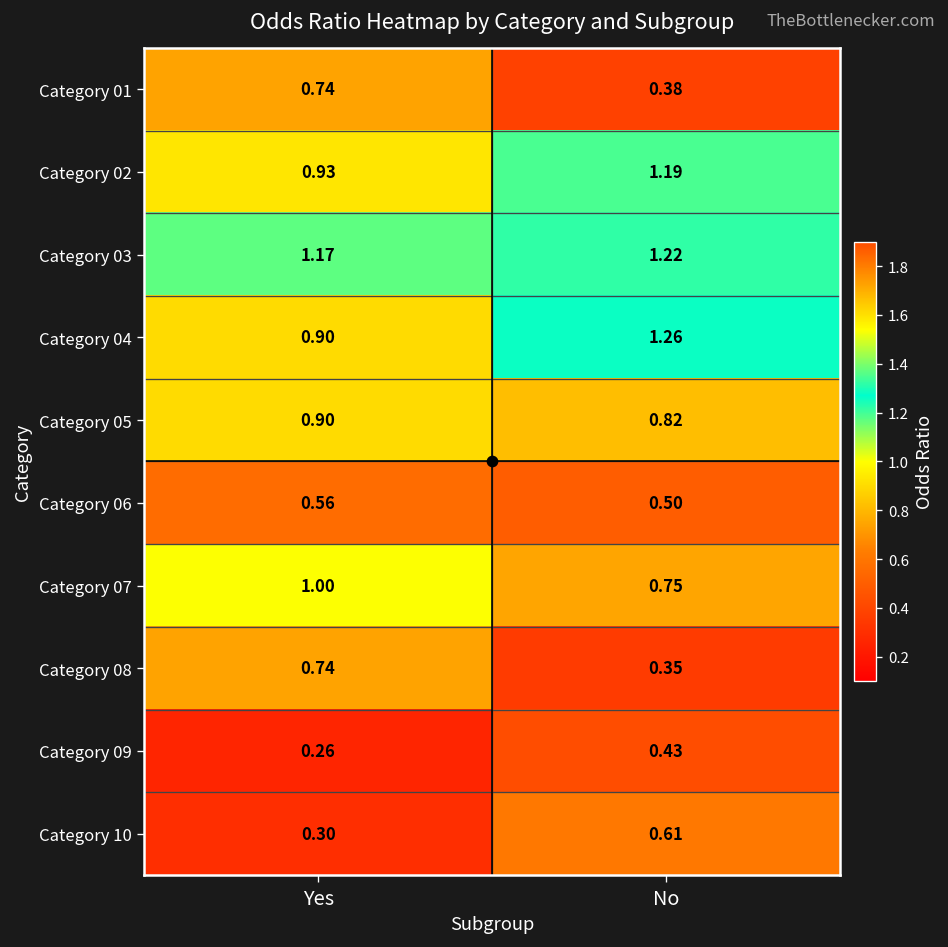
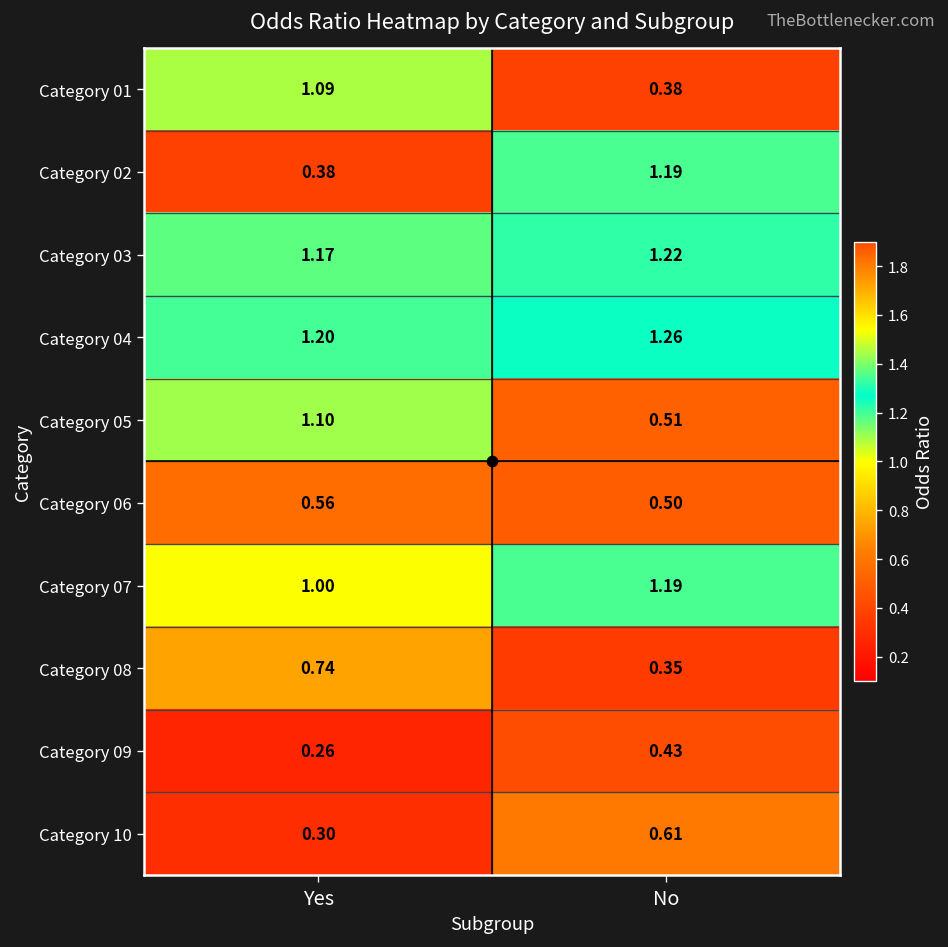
  {
    "Category 01": {
-     "Yes": 0.74,
+     "Yes": 1.09,
      "No": 0.38
    },
    "Category 02": {
-     "Yes": 0.93,
+     "Yes": 0.38,
      "No": 1.19
    },
    "Category 03": {
      "Yes": 1.17,
      "No": 1.22
    },
    "Category 04": {
-     "Yes": 0.90,
+     "Yes": 1.20,
      "No": 1.26
    },
    "Category 05": {
-     "Yes": 0.90,
-     "No": 0.82
+     "Yes": 1.10,
+     "No": 0.51
    },
    "Category 06": {
      "Yes": 0.56,
      "No": 0.50
    },
    "Category 07": {
      "Yes": 1.00,
-     "No": 0.75
+     "No": 1.19
    },
    "Category 08": {
      "Yes": 0.74,
      "No": 0.35
    },
    "Category 09": {
      "Yes": 0.26,
      "No": 0.43
    },
    "Category 10": {
      "Yes": 0.30,
      "No": 0.61
    }
  }
